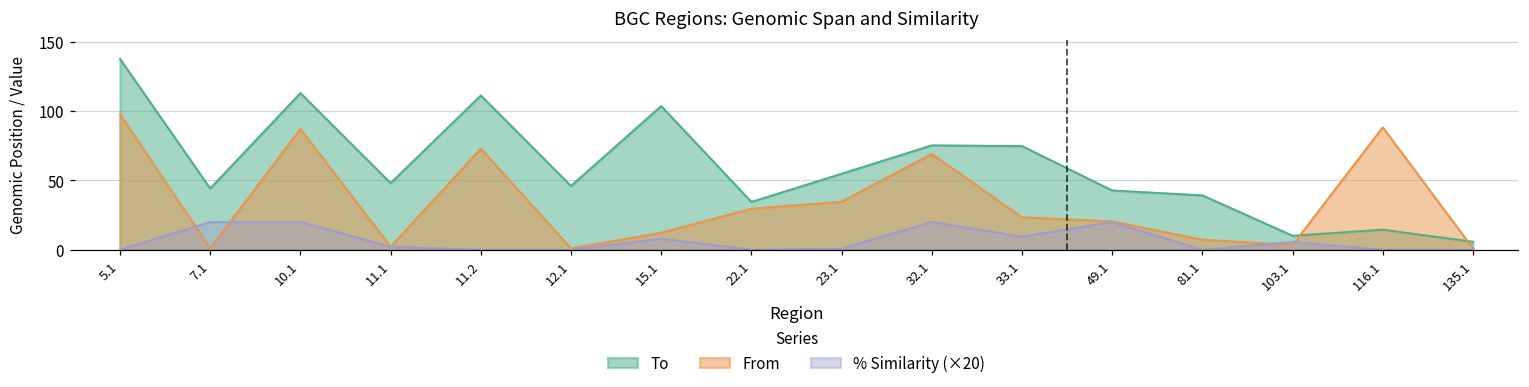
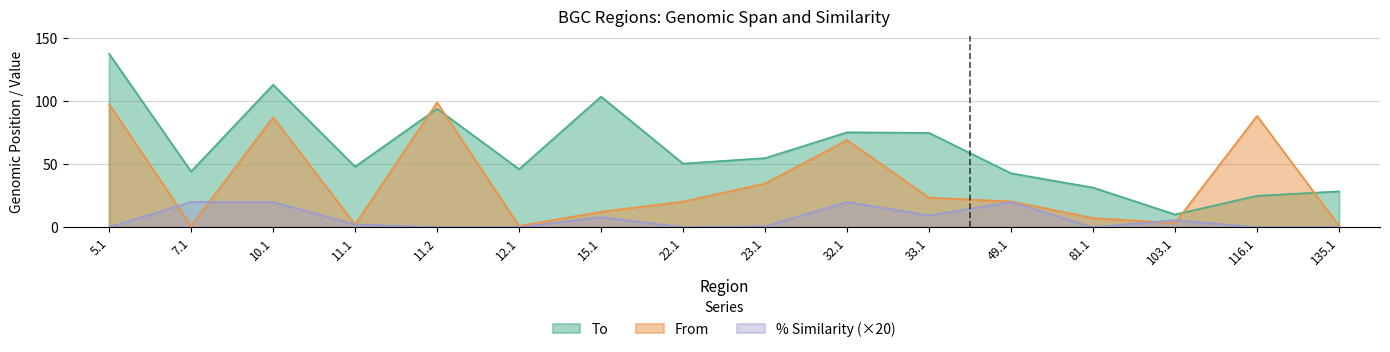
  {
    "To": {
      "5.1": 138,
      "7.1": 44,
      "10.1": 113,
      "11.1": 48,
-     "11.2": 111,
+     "11.2": 94,
      "12.1": 46,
      "15.1": 104,
-     "22.1": 35,
+     "22.1": 50,
      "23.1": 55,
      "32.1": 75,
      "33.1": 75,
      "49.1": 43,
-     "81.1": 39,
+     "81.1": 31,
      "103.1": 10,
-     "116.1": 15,
-     "135.1": 6
+     "116.1": 25,
+     "135.1": 28
    },
    "From": {
      "5.1": 98,
      "7.1": 1,
      "10.1": 87,
-     "11.2": 73,
+     "11.2": 99,
      "15.1": 12,
-     "22.1": 30,
+     "22.1": 20,
      "23.1": 35,
      "32.1": 69,
      "33.1": 23,
      "81.1": 7,
      "103.1": 3,
      "116.1": 88
    },
    "% Similarity (×20)": {
      "5.1": 0,
      "7.1": 20,
      "10.1": 20,
      "11.2": 0,
      "15.1": 8,
      "22.1": 0,
      "23.1": 1,
      "32.1": 20,
      "33.1": 9,
      "81.1": 0,
      "103.1": 6,
      "116.1": 0
    }
  }
